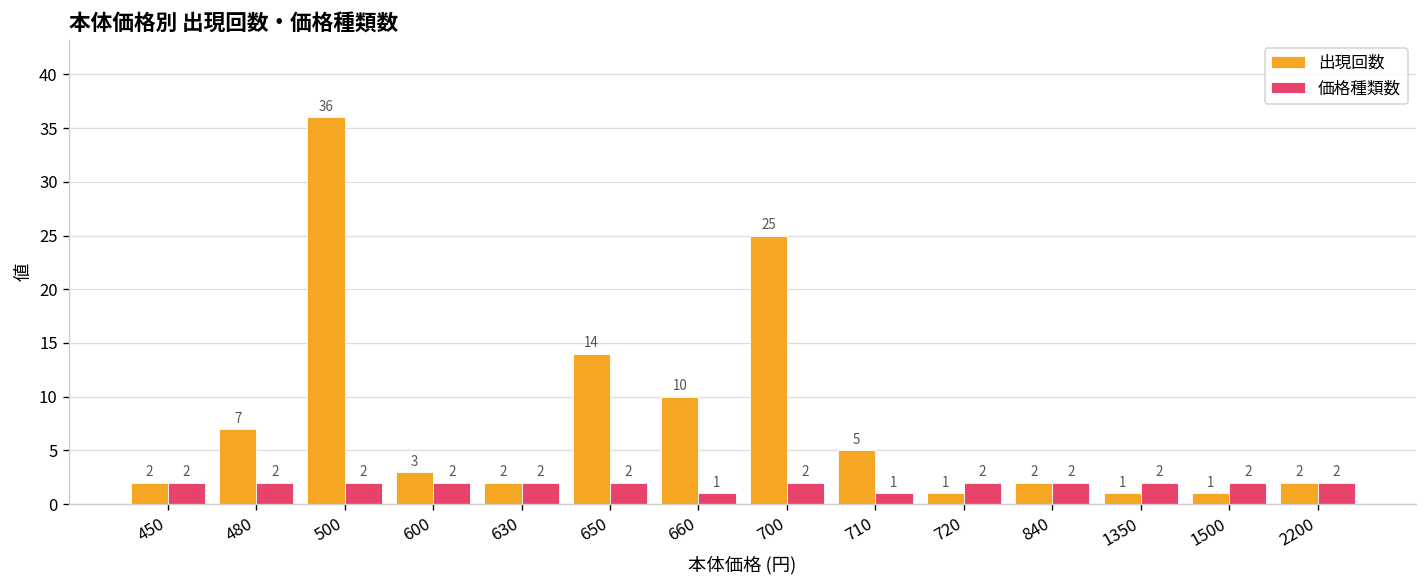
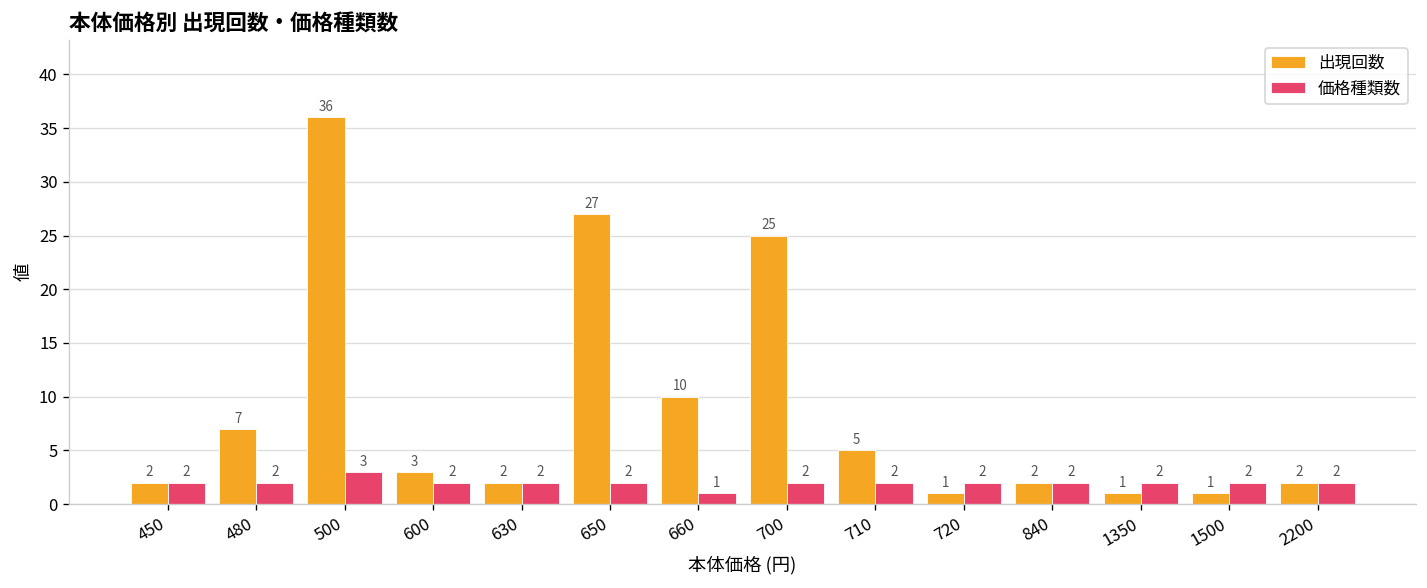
  {
    "出現回数": {
      "450": 2,
      "480": 7,
      "500": 36,
      "600": 3,
      "630": 2,
-     "650": 14,
+     "650": 27,
      "660": 10,
      "700": 25,
      "710": 5,
      "720": 1,
      "840": 2,
      "1350": 1,
      "1500": 1,
      "2200": 2
    },
    "価格種類数": {
      "450": 2,
      "480": 2,
-     "500": 2,
+     "500": 3,
      "600": 2,
      "630": 2,
      "650": 2,
      "660": 1,
      "700": 2,
-     "710": 1,
+     "710": 2,
      "720": 2,
      "840": 2,
      "1350": 2,
      "1500": 2,
      "2200": 2
    }
  }
